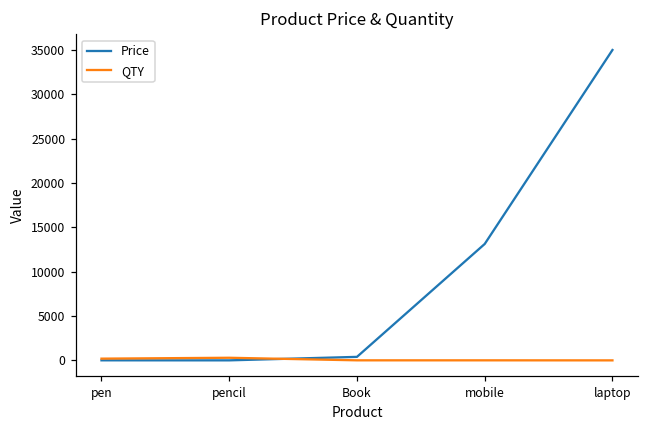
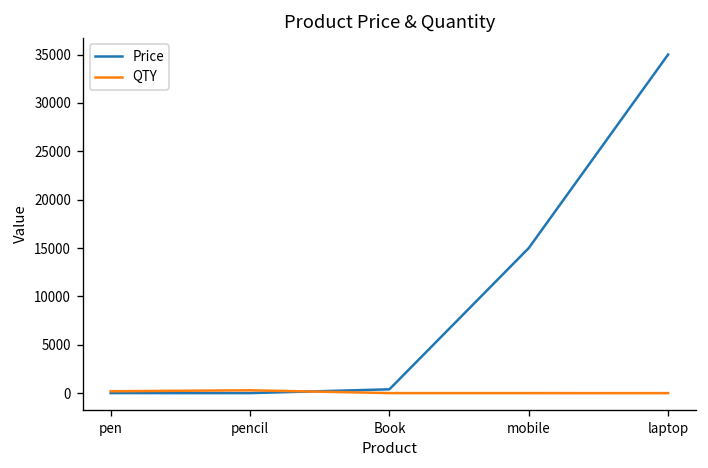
  {
    "Price": {
      "Book": 0,
-     "mobile": 13000,
+     "mobile": 15000,
      "laptop": 35000
    },
    "QTY": {
      "Book": 0,
      "mobile": 0,
      "laptop": 0
    }
  }
